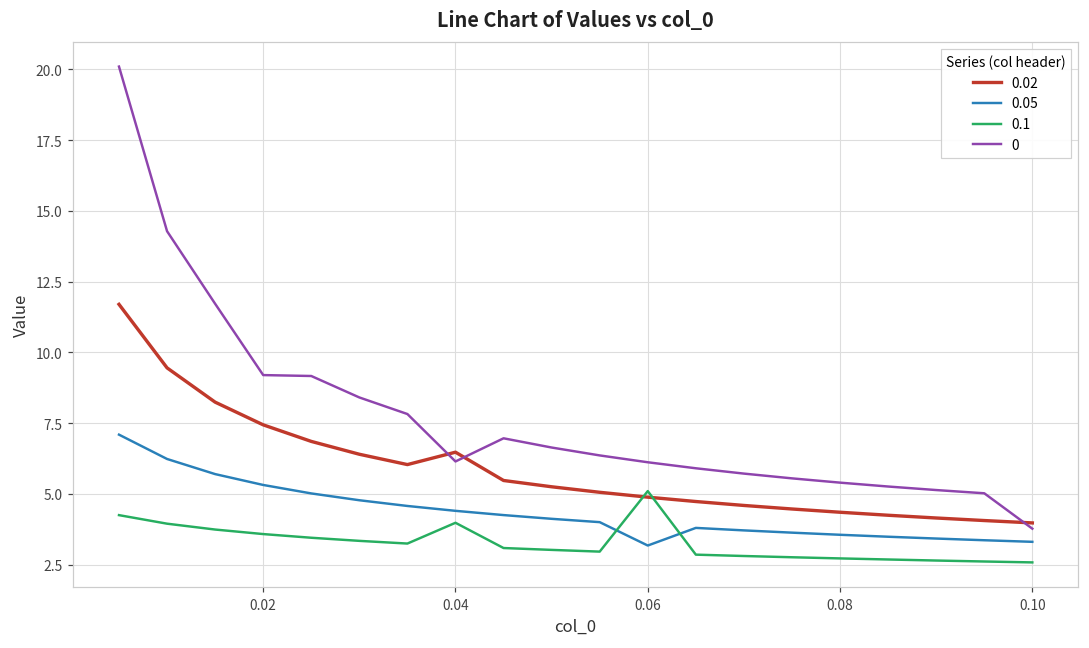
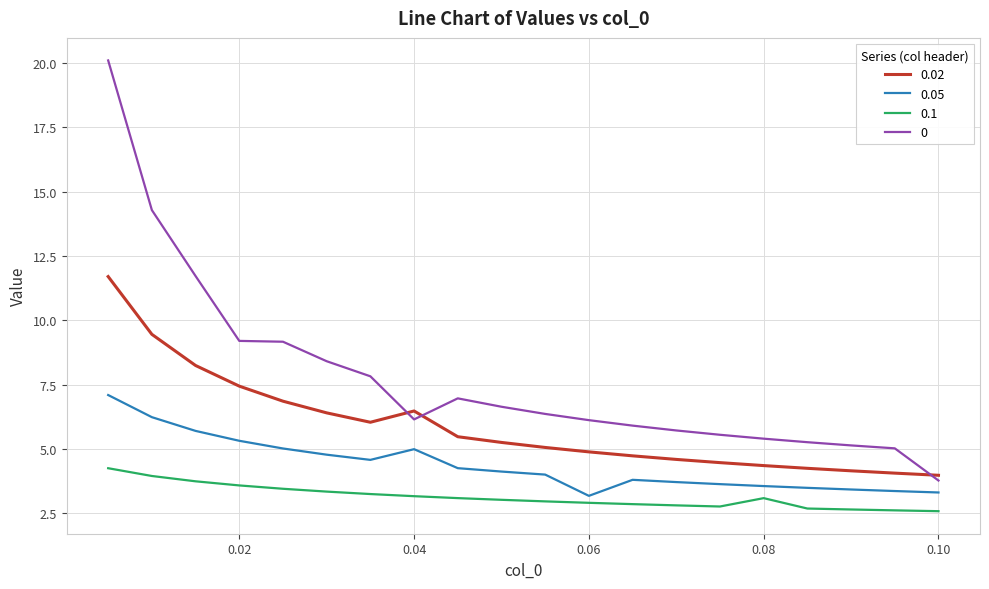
  {
    "0.02": {
      "0.02": 7.4,
      "0.04": 6.5,
      "0.06": 4.9,
      "0.08": 4.4,
      "0.10": 4.0
    },
    "0.05": {
      "0.02": 5.3,
-     "0.04": 4.4,
+     "0.04": 5.0,
      "0.06": 3.2,
      "0.08": 3.6,
      "0.10": 3.3
    },
    "0.1": {
      "0.02": 3.6,
-     "0.04": 4.0,
-     "0.06": 5.1,
-     "0.08": 2.7,
+     "0.04": 3.2,
+     "0.06": 2.9,
+     "0.08": 3.1,
      "0.10": 2.6
    },
    "0": {
      "0.02": 9.2,
      "0.04": 6.1,
      "0.06": 6.1,
      "0.08": 5.4,
      "0.10": 3.8
    }
  }
